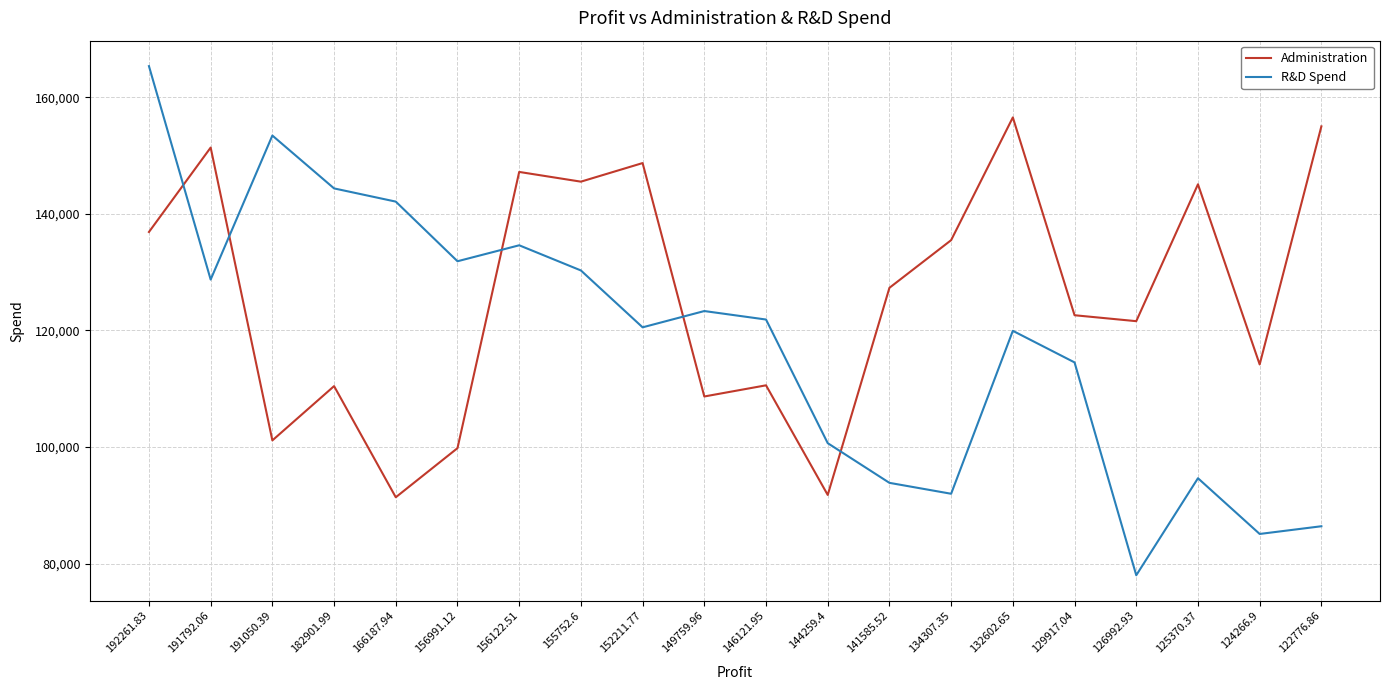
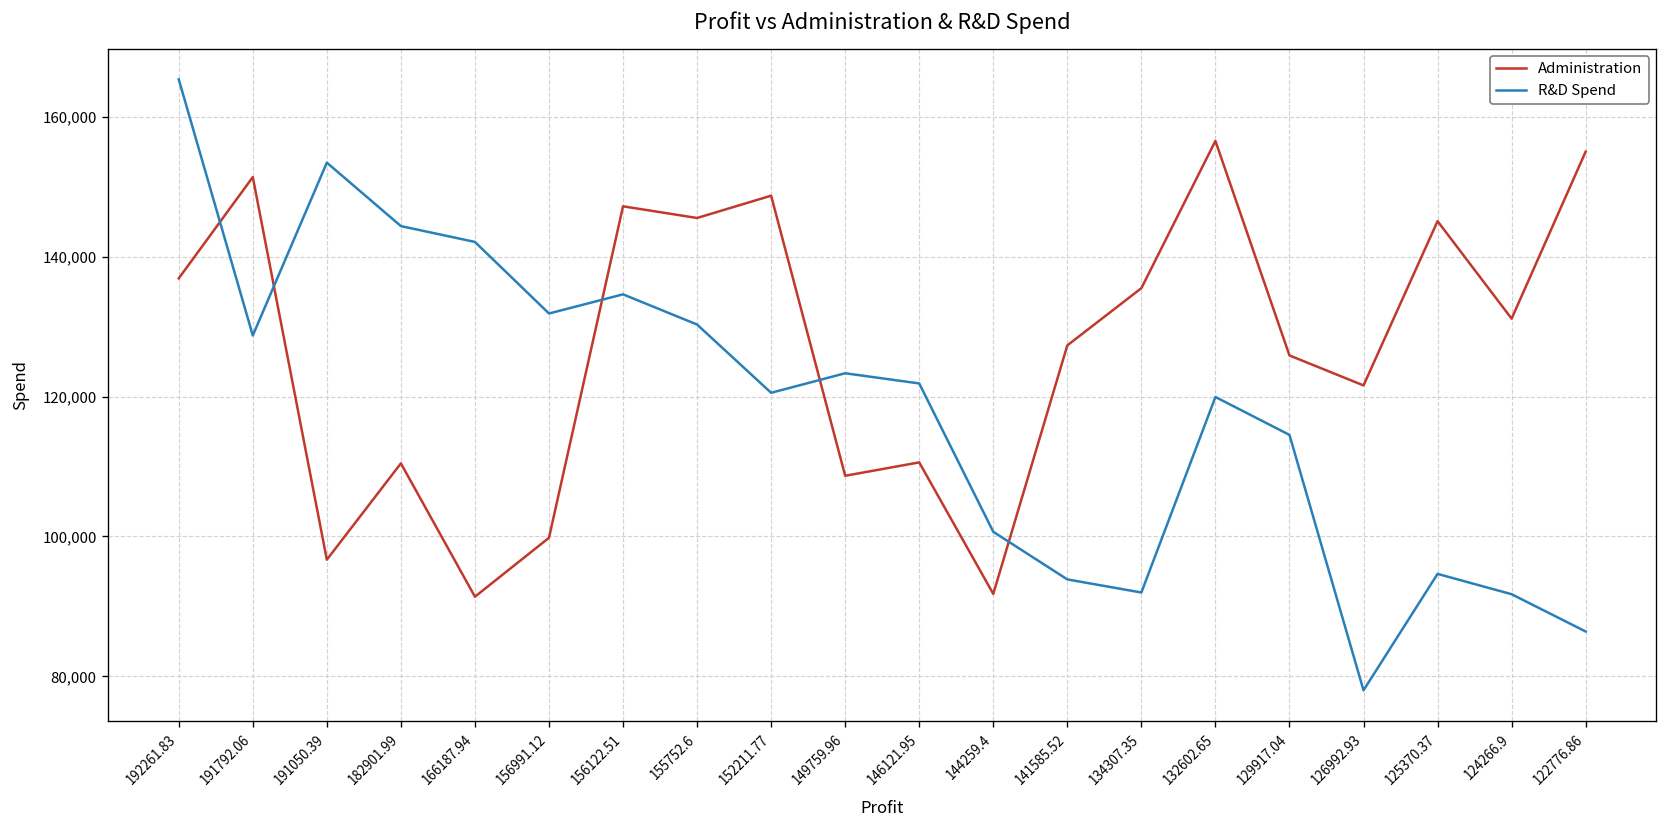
  {
    "Administration": {
      "192261.83": "137,000",
      "191792.06": "151,000",
-     "191050.39": "101,000",
+     "191050.39": "97,000",
      "182901.99": "110,000",
      "166187.94": "91,000",
      "156991.12": "100,000",
      "156122.51": "147,000",
      "155752.6": "146,000",
      "152211.77": "149,000",
      "149759.96": "109,000",
      "146121.95": "111,000",
      "144259.4": "92,000",
      "141585.52": "127,000",
      "134307.35": "135,000",
      "132602.65": "157,000",
-     "129917.04": "123,000",
+     "129917.04": "126,000",
      "126992.93": "122,000",
      "125370.37": "145,000",
-     "124266.9": "114,000",
+     "124266.9": "131,000",
      "122776.86": "155,000"
    },
    "R&D Spend": {
      "192261.83": "165,000",
      "191792.06": "129,000",
      "191050.39": "153,000",
      "182901.99": "144,000",
      "166187.94": "142,000",
      "156991.12": "132,000",
      "156122.51": "135,000",
      "155752.6": "130,000",
      "152211.77": "121,000",
      "149759.96": "123,000",
      "146121.95": "122,000",
      "144259.4": "101,000",
      "141585.52": "94,000",
      "134307.35": "92,000",
      "132602.65": "120,000",
      "129917.04": "115,000",
      "126992.93": "78,000",
      "125370.37": "95,000",
-     "124266.9": "85,000",
+     "124266.9": "92,000",
      "122776.86": "86,000"
    }
  }
